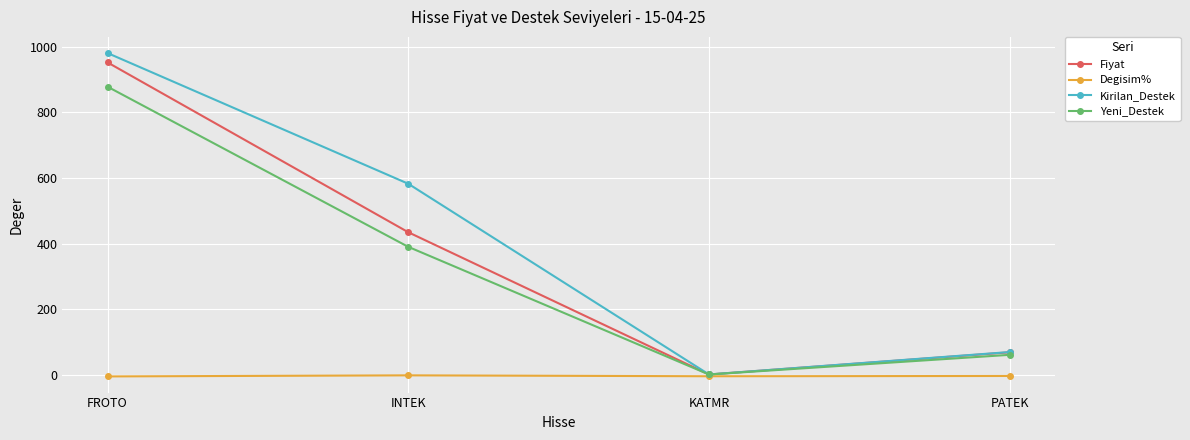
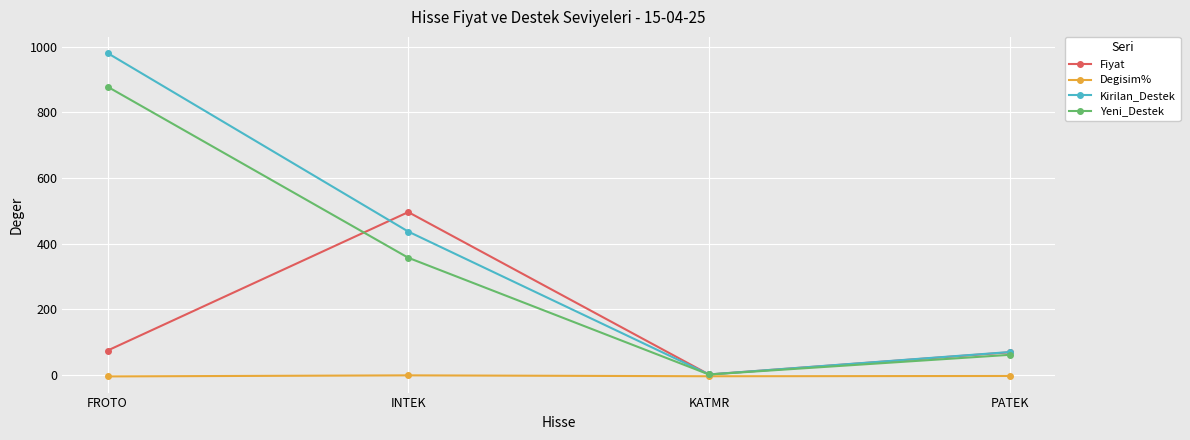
  {
    "Fiyat": {
-     "FROTO": 950,
-     "INTEK": 430
+     "FROTO": 70,
+     "INTEK": 500
    },
    "Degisim%": {
      "FROTO": 0,
      "INTEK": 0,
      "PATEK": 0
    },
    "Kirilan_Destek": {
      "FROTO": 980,
-     "INTEK": 580
+     "INTEK": 440
    },
    "Yeni_Destek": {
      "FROTO": 880,
-     "INTEK": 390
+     "INTEK": 360
    }
  }
